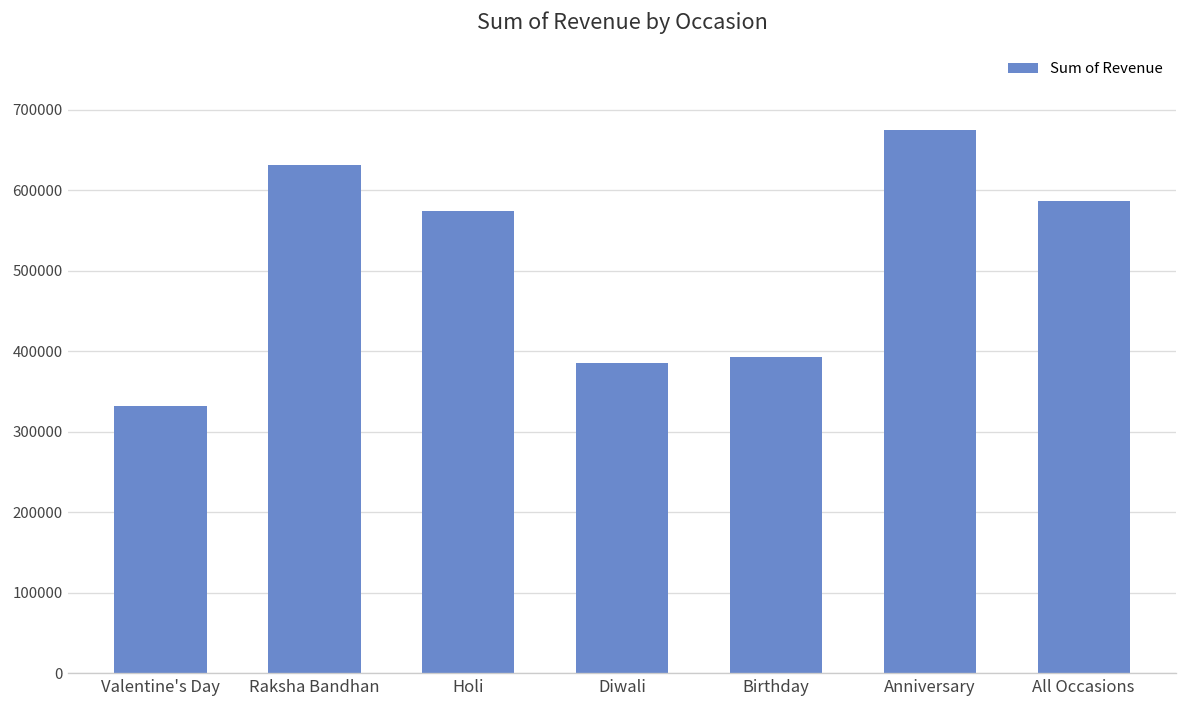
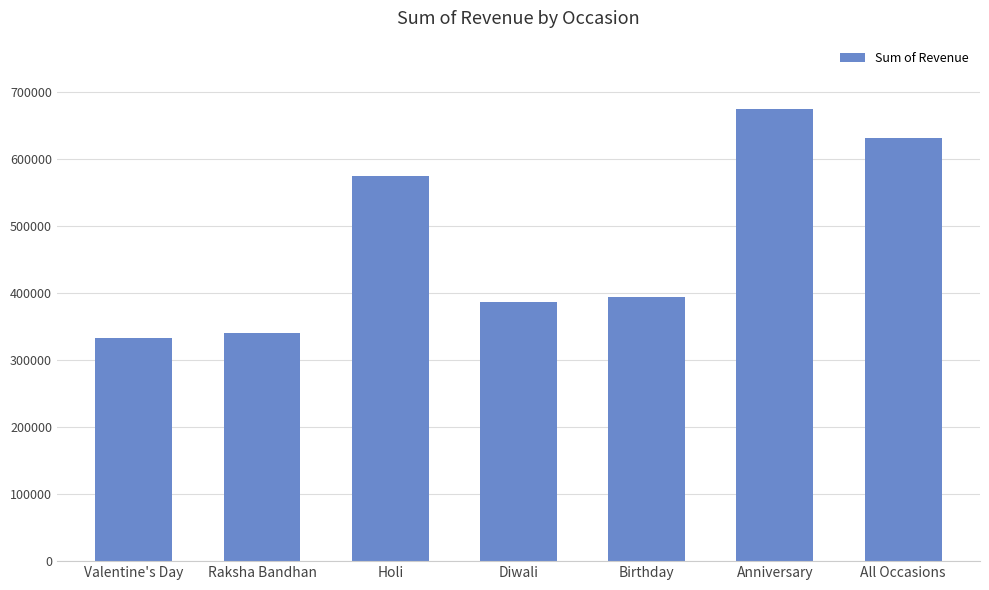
  {
    "Valentine's Day": 330000,
-   "Raksha Bandhan": 630000,
+   "Raksha Bandhan": 340000,
    "Holi": 570000,
    "Diwali": 390000,
    "Birthday": 390000,
    "Anniversary": 670000,
-   "All Occasions": 590000
+   "All Occasions": 630000
  }
